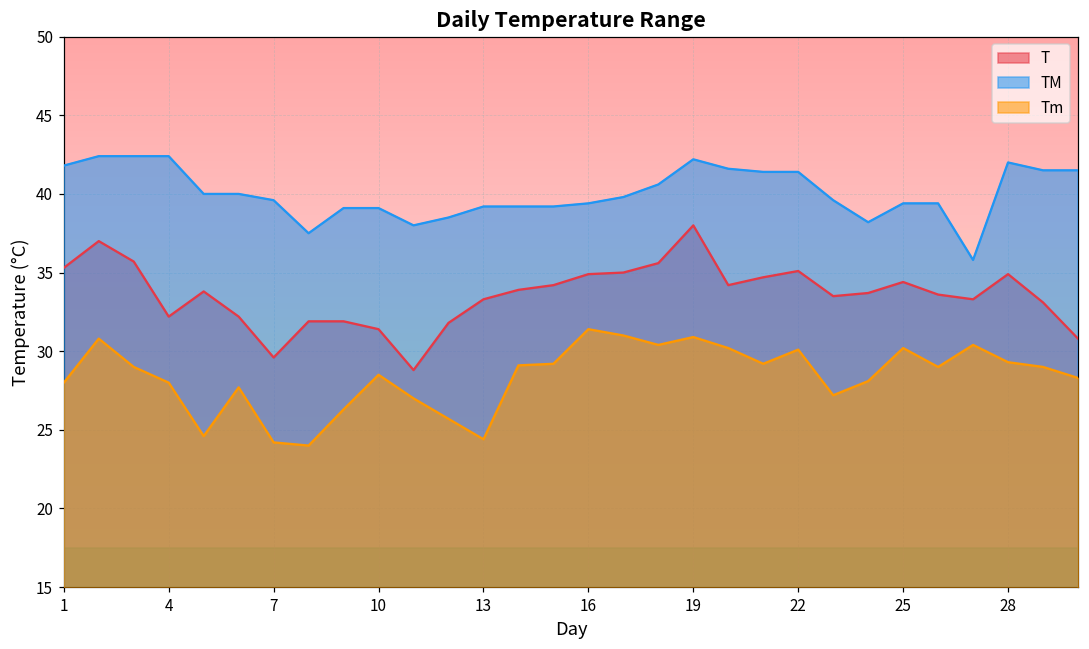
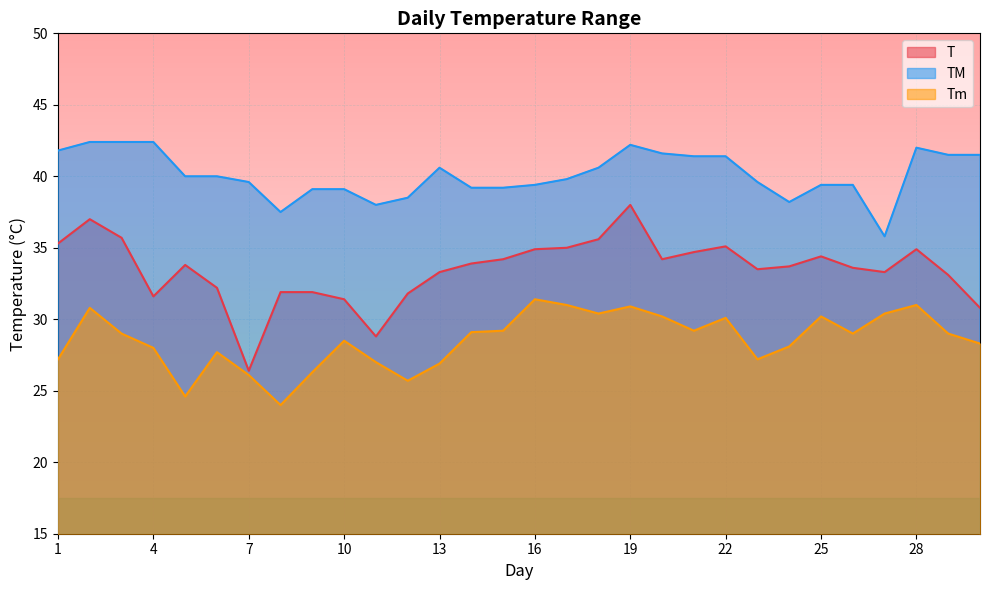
  {
    "T": {
      "1": 35.3,
-     "4": 32.2,
-     "7": 29.6,
+     "4": 31.6,
+     "7": 26.4,
      "10": 31.4,
      "13": 33.3,
      "16": 34.9,
      "19": 38.0,
      "22": 35.1,
      "25": 34.4,
      "28": 34.9
    },
    "TM": {
      "1": 41.8,
      "4": 42.4,
      "7": 39.6,
      "10": 39.1,
-     "13": 39.2,
+     "13": 40.6,
      "16": 39.4,
      "19": 42.2,
      "22": 41.4,
      "25": 39.4,
      "28": 42.0
    },
    "Tm": {
-     "1": 28.0,
+     "1": 27.2,
      "4": 28.0,
-     "7": 24.2,
+     "7": 26.1,
      "10": 28.5,
-     "13": 24.4,
+     "13": 26.9,
      "16": 31.4,
      "19": 30.9,
      "22": 30.1,
      "25": 30.2,
-     "28": 29.3
+     "28": 31.0
    }
  }
